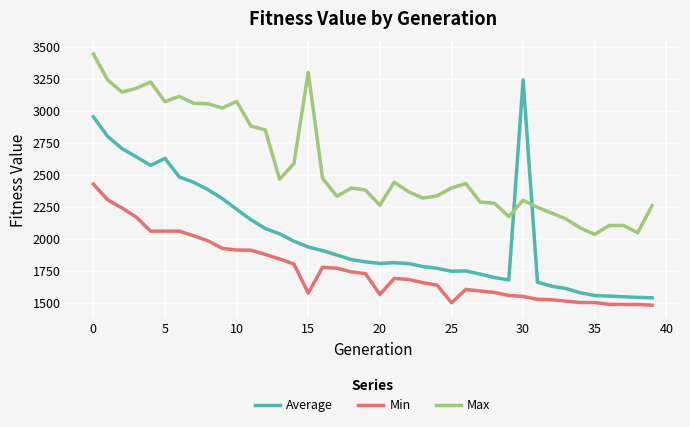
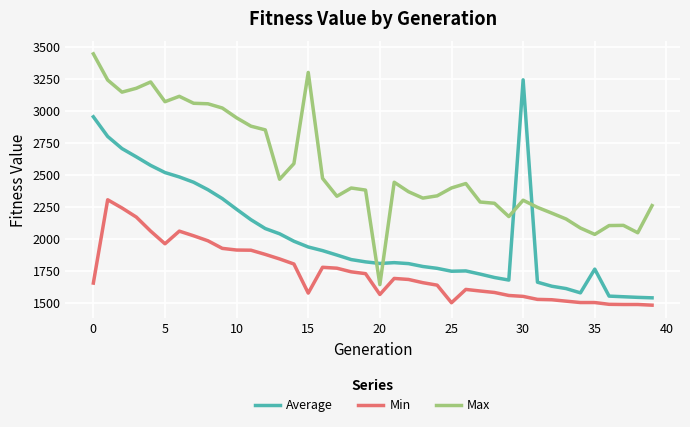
  {
    "Average": {
      "0": 2950,
-     "5": 2630,
+     "5": 2520,
      "10": 2230,
      "15": 1940,
      "20": 1810,
      "25": 1750,
      "30": 3240,
-     "35": 1560
+     "35": 1760
    },
    "Min": {
-     "0": 2430,
-     "5": 2060,
+     "0": 1650,
+     "5": 1960,
      "10": 1910,
      "15": 1580,
      "20": 1560,
      "25": 1500,
      "30": 1550,
      "35": 1500
    },
    "Max": {
      "0": 3440,
      "5": 3070,
-     "10": 3070,
+     "10": 2940,
      "15": 3300,
-     "20": 2260,
+     "20": 1640,
      "25": 2400,
      "30": 2300,
      "35": 2030
    }
  }
